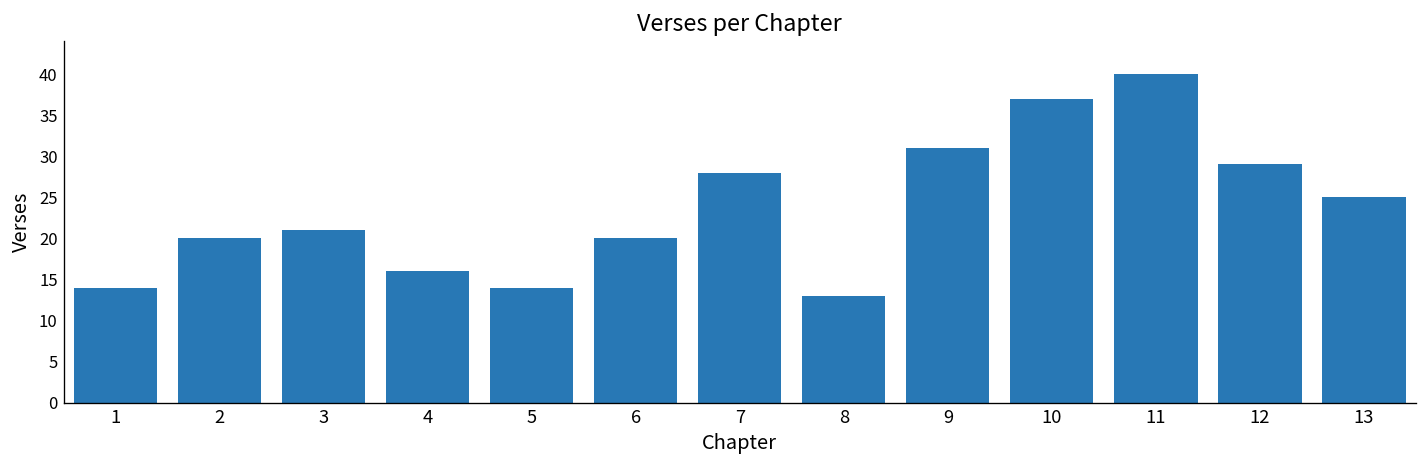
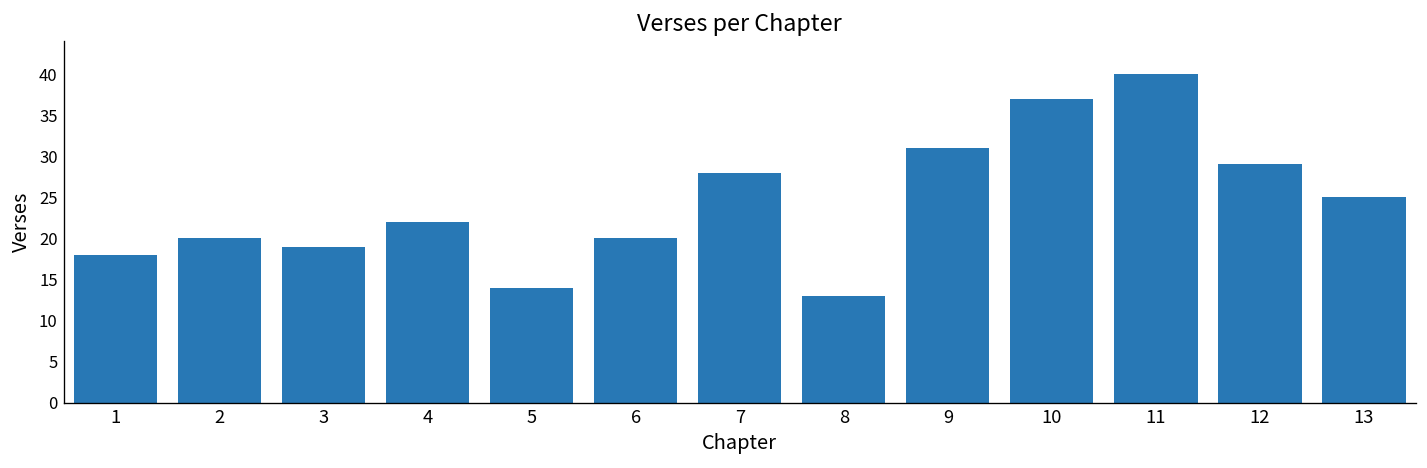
  {
-   "1": 14,
+   "1": 18,
    "2": 20,
-   "3": 21,
-   "4": 16,
+   "3": 19,
+   "4": 22,
    "5": 14,
    "6": 20,
    "7": 28,
    "8": 13,
    "9": 31,
    "10": 37,
    "11": 40,
    "12": 29,
    "13": 25
  }
